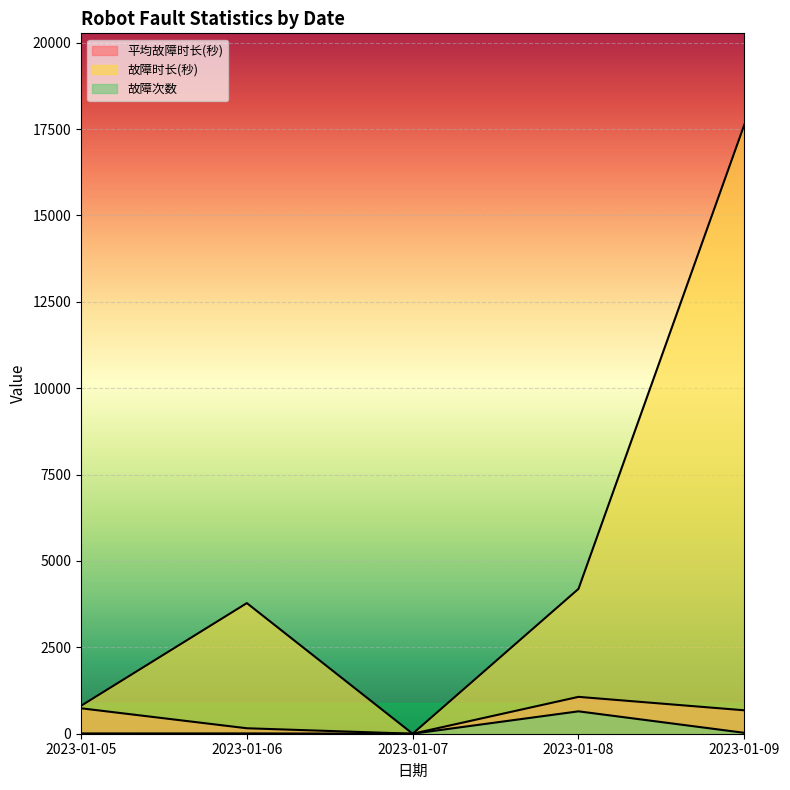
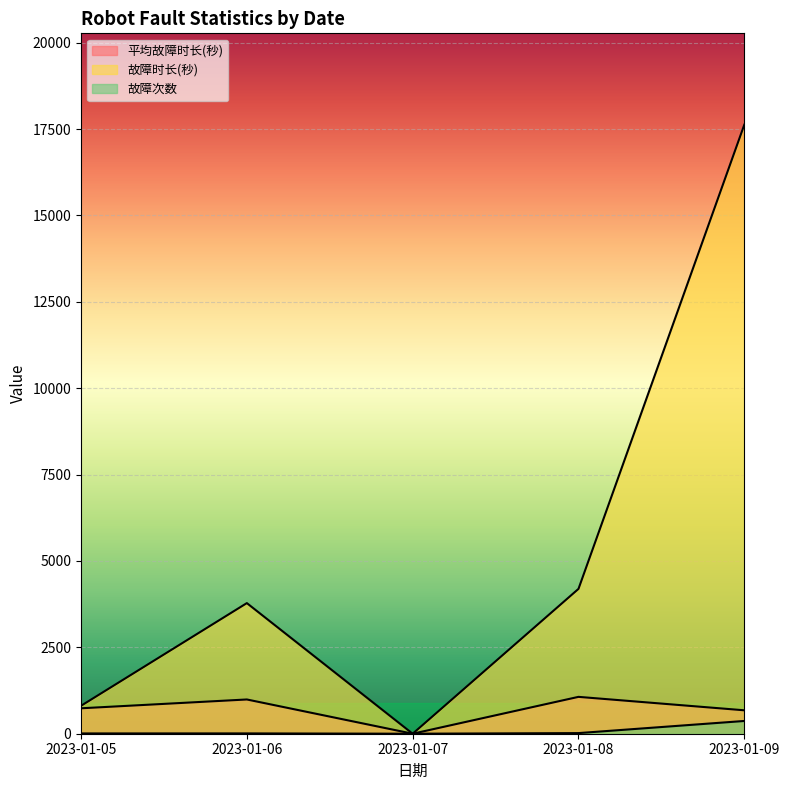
  {
    "平均故障时长(秒)": {
-     "2023-01-06": 200,
+     "2023-01-06": 1000,
      "2023-01-08": 1100,
      "2023-01-09": 700
    },
    "故障时长(秒)": {
      "2023-01-06": 3800,
      "2023-01-08": 4200,
      "2023-01-09": 17600
    },
    "故障次数": {
      "2023-01-05": 0,
      "2023-01-06": 0,
-     "2023-01-08": 600,
-     "2023-01-09": 0
+     "2023-01-08": 0,
+     "2023-01-09": 400
    }
  }
